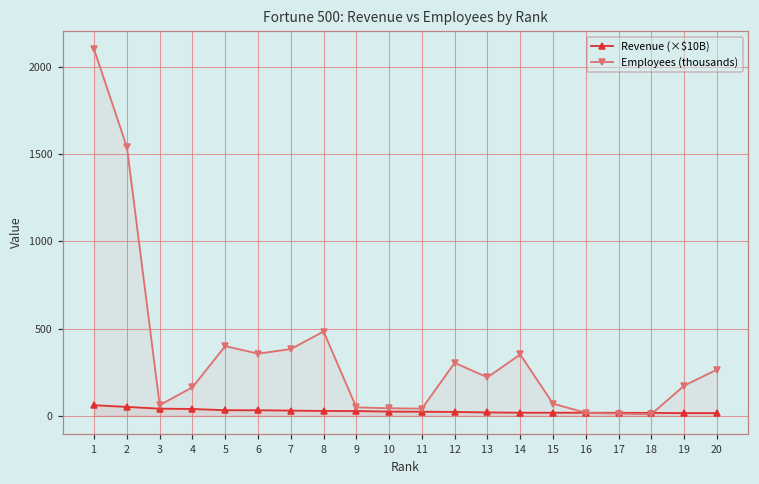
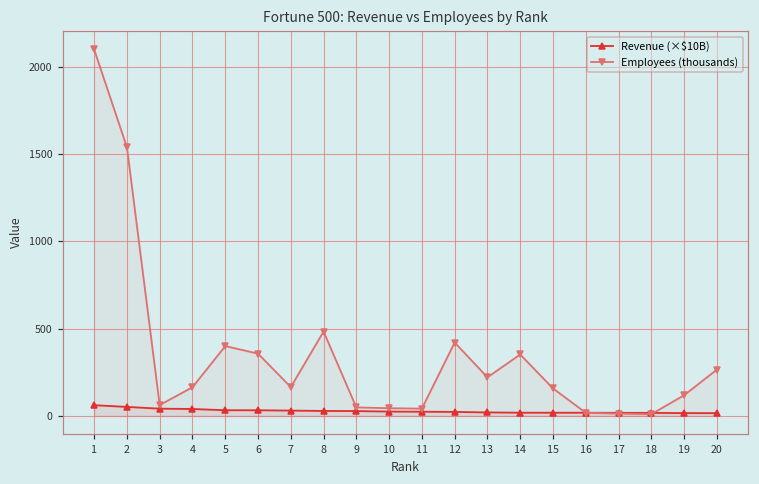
  {
    "Revenue (×$10B)": {
      "1": 60,
      "2": 50,
      "3": 40,
      "4": 40,
      "5": 30,
      "6": 30,
      "7": 30,
      "8": 30,
      "9": 30,
      "10": 20,
      "11": 20,
      "12": 20,
      "13": 20,
      "14": 20,
      "15": 20,
      "19": 20,
      "20": 20
    },
    "Employees (thousands)": {
      "1": 2100,
      "2": 1540,
      "3": 60,
      "4": 160,
      "5": 400,
      "6": 360,
-     "7": 380,
+     "7": 160,
      "8": 480,
      "9": 50,
      "10": 40,
      "11": 40,
-     "12": 300,
+     "12": 420,
      "13": 220,
      "14": 350,
-     "15": 70,
-     "19": 170,
+     "15": 160,
+     "19": 120,
      "20": 270
    }
  }
